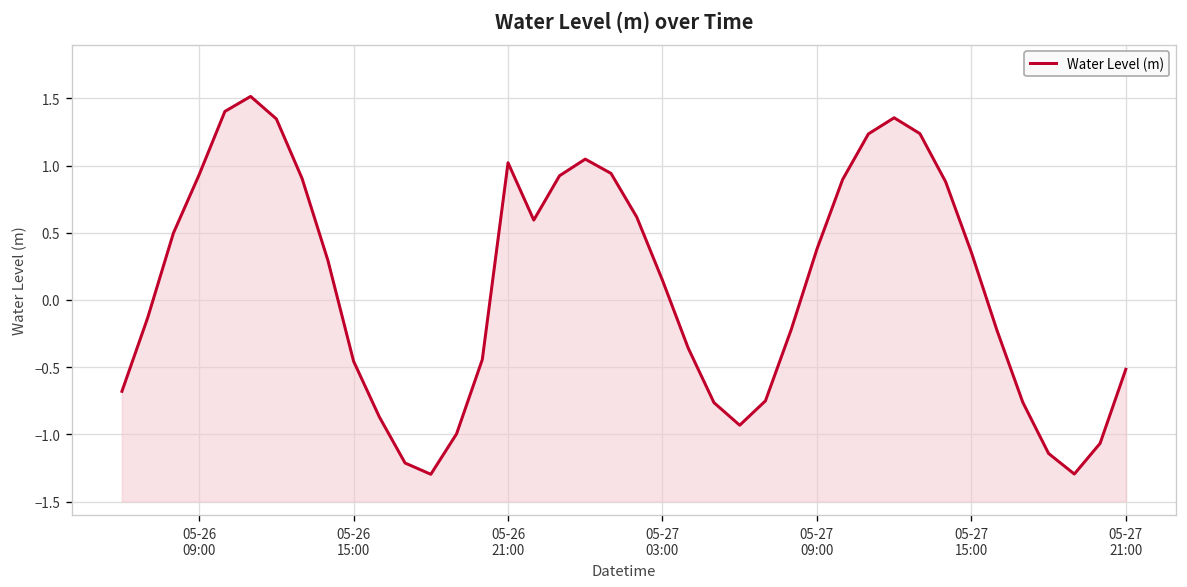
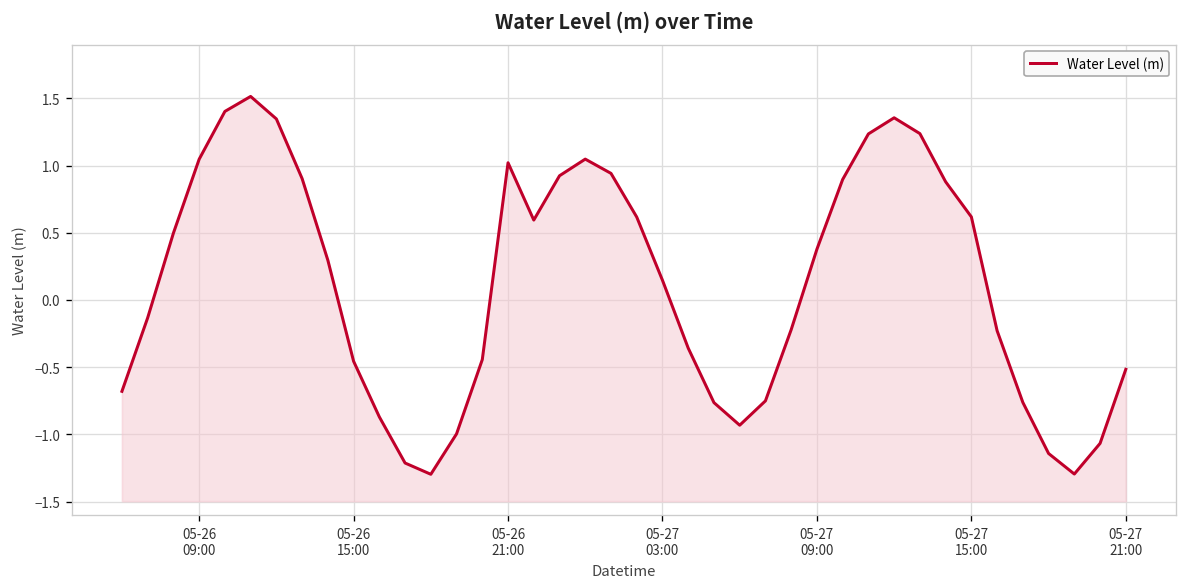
  {
-   "05-26 09:00": 0.93,
+   "05-26 09:00": 1.05,
    "05-26 15:00": -0.46,
    "05-26 21:00": 1.02,
    "05-27 03:00": 0.15,
    "05-27 09:00": 0.38,
-   "05-27 15:00": 0.35,
+   "05-27 15:00": 0.62,
    "05-27 21:00": -0.52
  }
